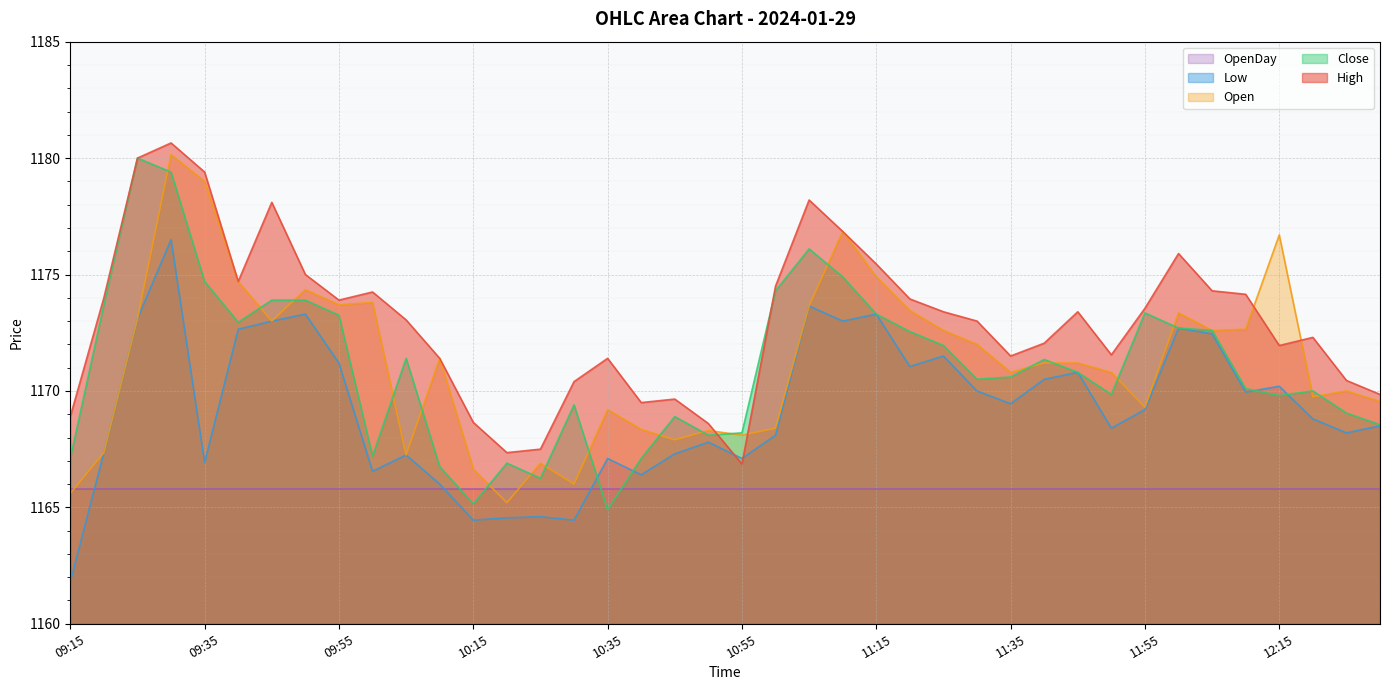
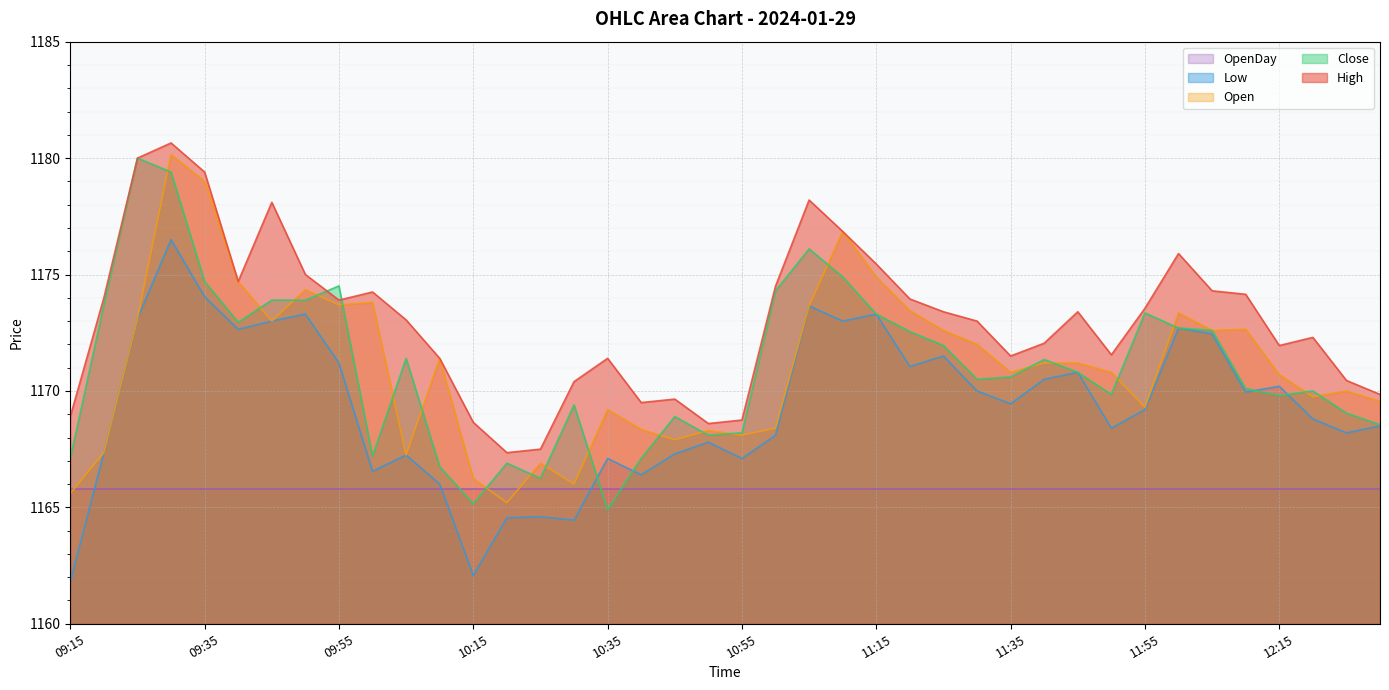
  {
    "OpenDay": {
      "09:15": 1165.8,
      "09:35": 1165.8,
      "09:55": 1165.8,
      "10:15": 1165.8,
      "10:35": 1165.8,
      "10:55": 1165.8,
      "11:15": 1165.8,
      "11:35": 1165.8,
      "11:55": 1165.8,
      "12:15": 1165.8
    },
    "Low": {
      "09:15": 1161.8,
-     "09:35": 1166.9,
+     "09:35": 1174.1,
      "09:55": 1171.2,
-     "10:15": 1164.5,
+     "10:15": 1162.1,
      "10:35": 1167.1,
      "10:55": 1167.1,
      "11:35": 1169.5,
      "12:15": 1170.2
    },
    "Open": {
      "09:15": 1165.6,
      "09:35": 1179.0,
      "09:55": 1173.7,
-     "10:15": 1166.7,
+     "10:15": 1166.2,
      "10:35": 1169.2,
      "11:15": 1174.9,
      "11:35": 1170.8,
-     "12:15": 1176.7
+     "12:15": 1170.7
    },
    "Close": {
      "09:15": 1167.1,
      "09:35": 1174.7,
-     "09:55": 1173.3,
+     "09:55": 1174.5,
      "10:15": 1165.2,
      "10:35": 1164.9,
      "11:35": 1170.6,
      "11:55": 1173.4,
      "12:15": 1169.8
    },
    "High": {
      "09:15": 1168.9,
      "09:35": 1179.4,
      "09:55": 1173.9,
      "10:15": 1168.7,
      "10:35": 1171.4,
-     "10:55": 1166.9,
+     "10:55": 1168.8,
      "11:15": 1175.5,
      "11:35": 1171.5,
      "11:55": 1173.6,
      "12:15": 1172.0
    }
  }
